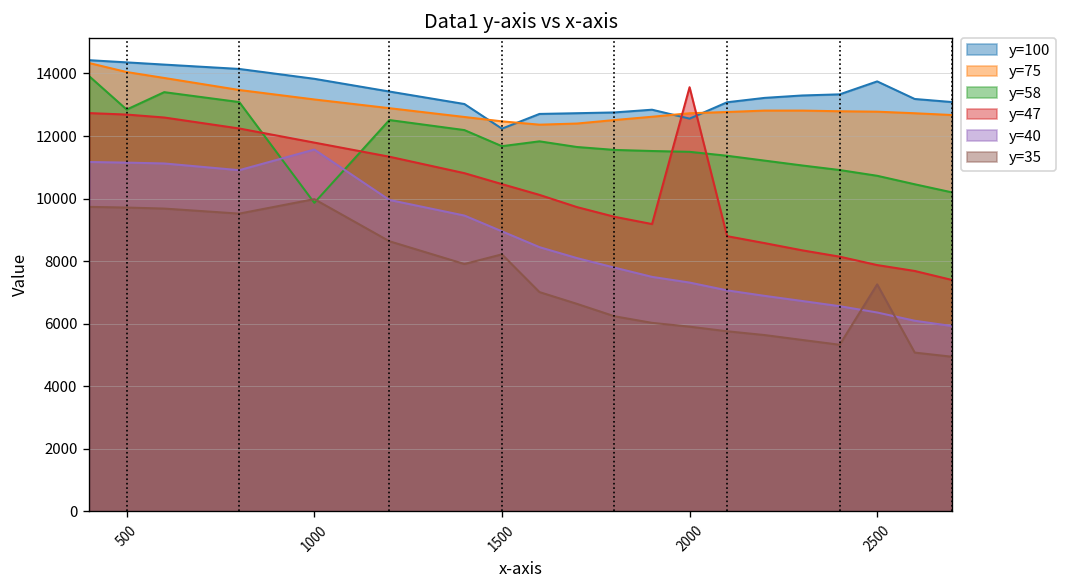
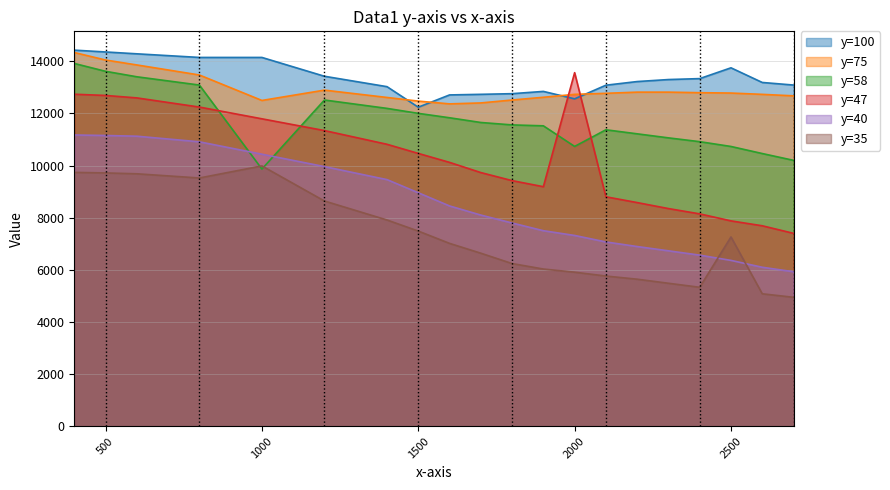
  {
    "y=100": {
      "500": 14400,
-     "1000": 13800,
+     "1000": 14100,
      "1500": 12200,
      "2000": 12600,
      "2500": 13700
    },
    "y=75": {
      "500": 14000,
-     "1000": 13200,
+     "1000": 12500,
      "1500": 12500,
      "2000": 12700,
      "2500": 12800
    },
    "y=58": {
-     "500": 12800,
+     "500": 13600,
      "1000": 9900,
-     "1500": 11700,
-     "2000": 11500,
+     "1500": 12000,
+     "2000": 10700,
      "2500": 10700
    },
    "y=47": {
      "500": 12700,
      "1000": 11800,
      "1500": 10500,
      "2000": 13600,
      "2500": 7900
    },
    "y=40": {
      "500": 11200,
-     "1000": 11600,
+     "1000": 10400,
      "1500": 9000,
      "2000": 7300,
      "2500": 6400
    },
    "y=35": {
      "500": 9700,
      "1000": 10000,
-     "1500": 8200,
+     "1500": 7500,
      "2000": 5900,
      "2500": 7300
    }
  }
